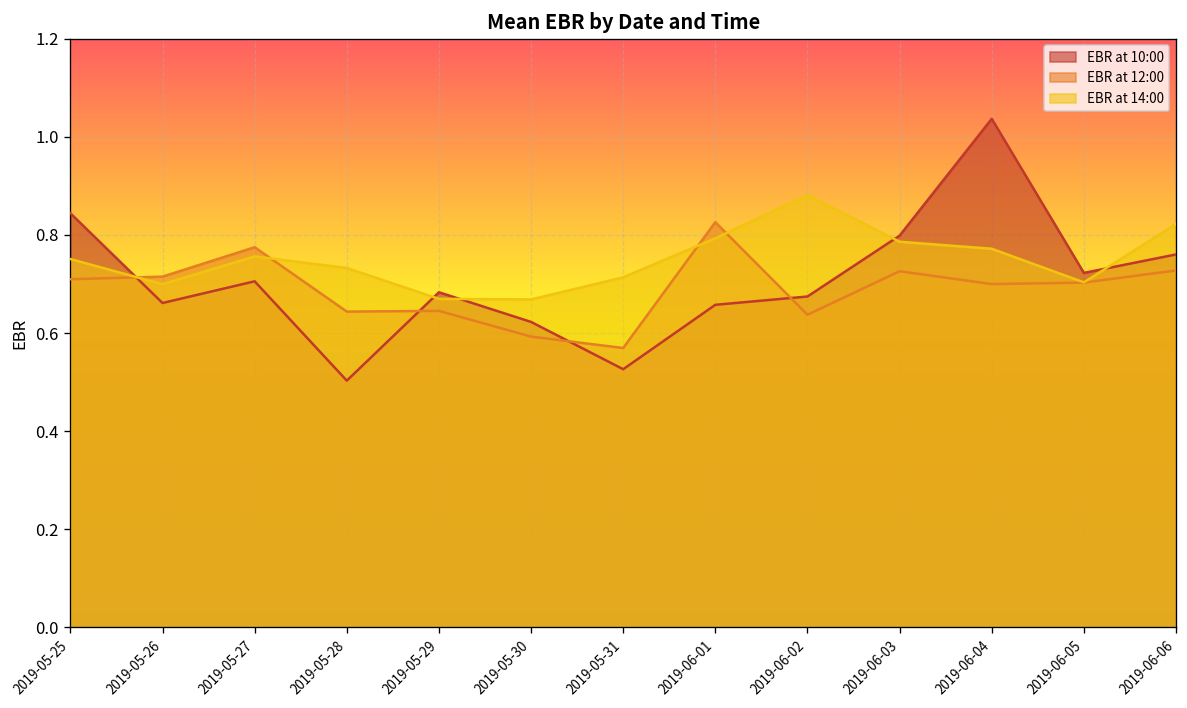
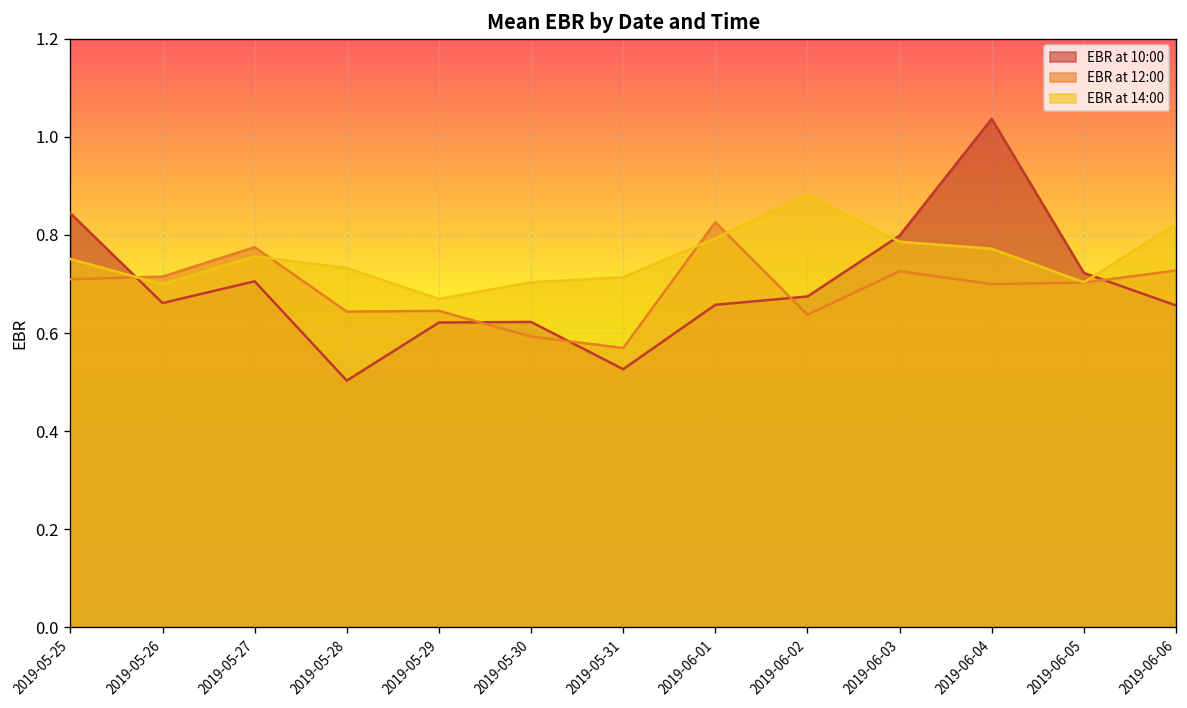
  {
    "EBR at 10:00": {
      "2019-05-25": 0.84,
      "2019-05-26": 0.66,
      "2019-05-27": 0.71,
      "2019-05-28": 0.50,
-     "2019-05-29": 0.68,
+     "2019-05-29": 0.62,
      "2019-05-30": 0.62,
      "2019-05-31": 0.53,
      "2019-06-01": 0.66,
      "2019-06-02": 0.67,
      "2019-06-03": 0.80,
      "2019-06-04": 1.04,
      "2019-06-05": 0.72,
-     "2019-06-06": 0.76
+     "2019-06-06": 0.66
    },
    "EBR at 12:00": {
      "2019-05-25": 0.71,
      "2019-05-26": 0.72,
      "2019-05-27": 0.78,
      "2019-05-28": 0.64,
      "2019-05-29": 0.65,
      "2019-05-30": 0.59,
      "2019-05-31": 0.57,
      "2019-06-01": 0.83,
      "2019-06-02": 0.64,
      "2019-06-03": 0.73,
      "2019-06-04": 0.70,
      "2019-06-06": 0.73
    },
    "EBR at 14:00": {
      "2019-05-25": 0.75,
      "2019-05-26": 0.70,
      "2019-05-27": 0.76,
      "2019-05-28": 0.73,
      "2019-05-29": 0.67,
-     "2019-05-30": 0.67,
+     "2019-05-30": 0.70,
      "2019-05-31": 0.71,
      "2019-06-01": 0.79,
      "2019-06-02": 0.88,
      "2019-06-03": 0.79,
      "2019-06-04": 0.77,
      "2019-06-06": 0.82
    }
  }
